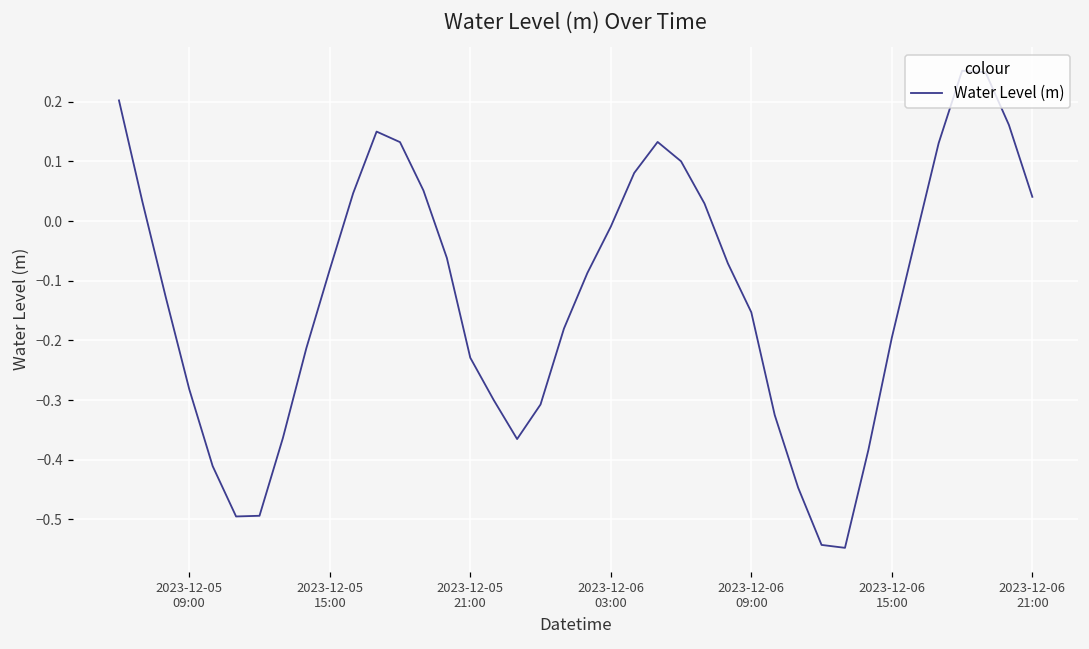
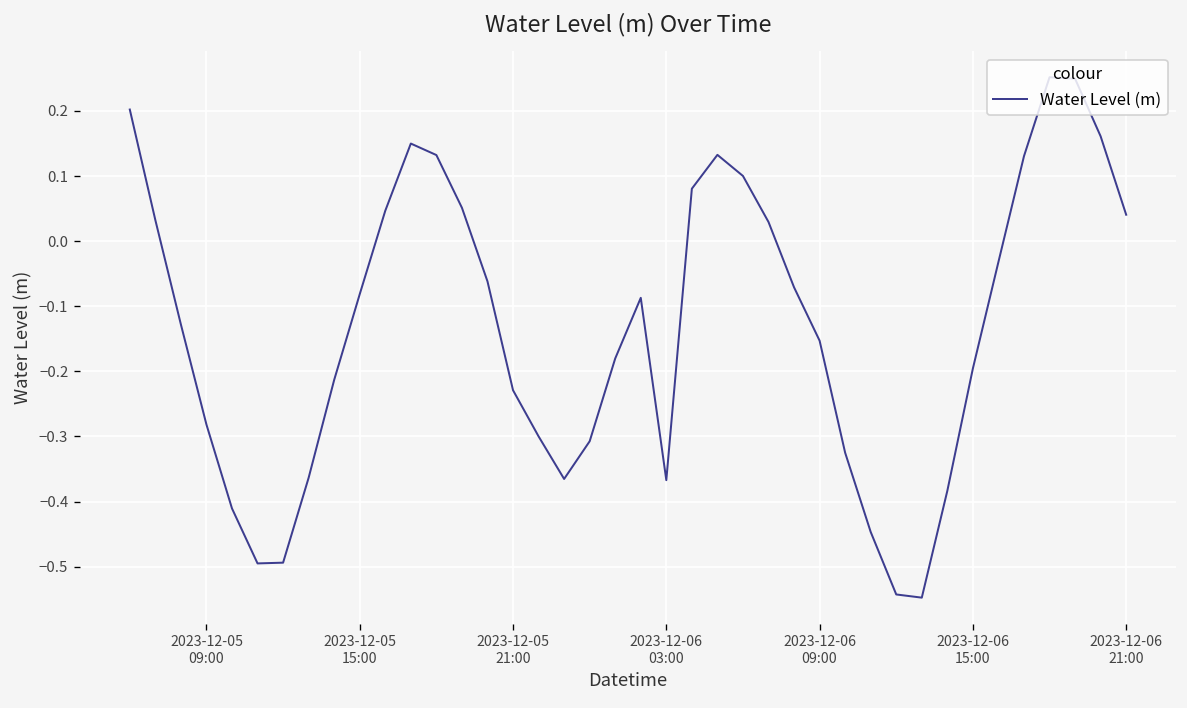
  {
    "2023-12-05 09:00": -0.28,
    "2023-12-05 15:00": -0.08,
    "2023-12-05 21:00": -0.23,
-   "2023-12-06 03:00": -0.01,
+   "2023-12-06 03:00": -0.37,
    "2023-12-06 09:00": -0.15,
    "2023-12-06 15:00": -0.20,
    "2023-12-06 21:00": 0.04
  }
